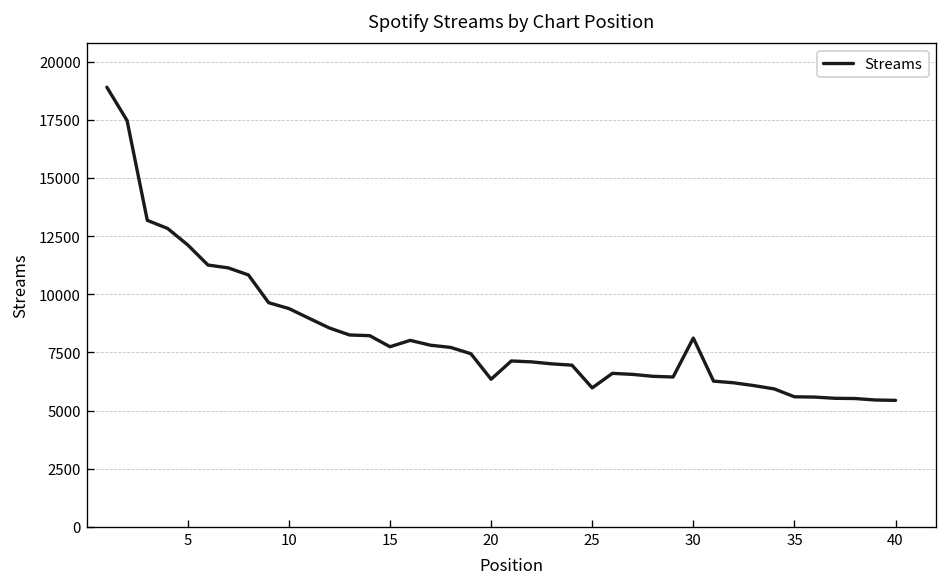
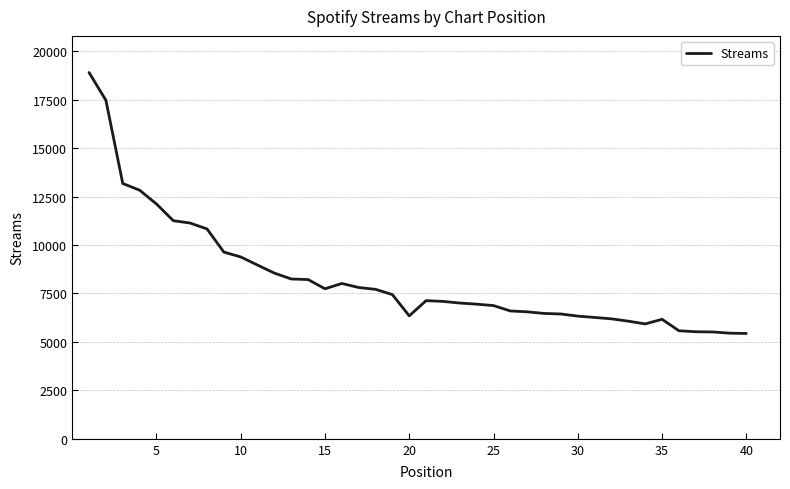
  {
    "5": 12100,
    "10": 9400,
    "15": 7700,
    "20": 6300,
-   "25": 6000,
-   "30": 8100,
-   "35": 5600,
+   "25": 6900,
+   "30": 6300,
+   "35": 6200,
    "40": 5400
  }
